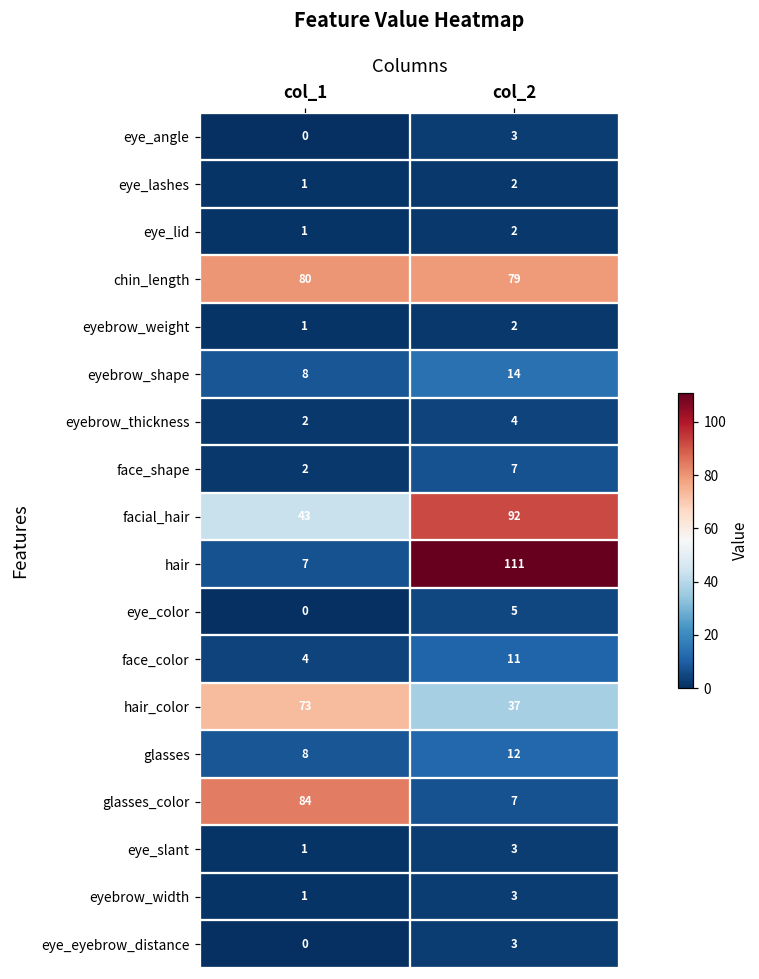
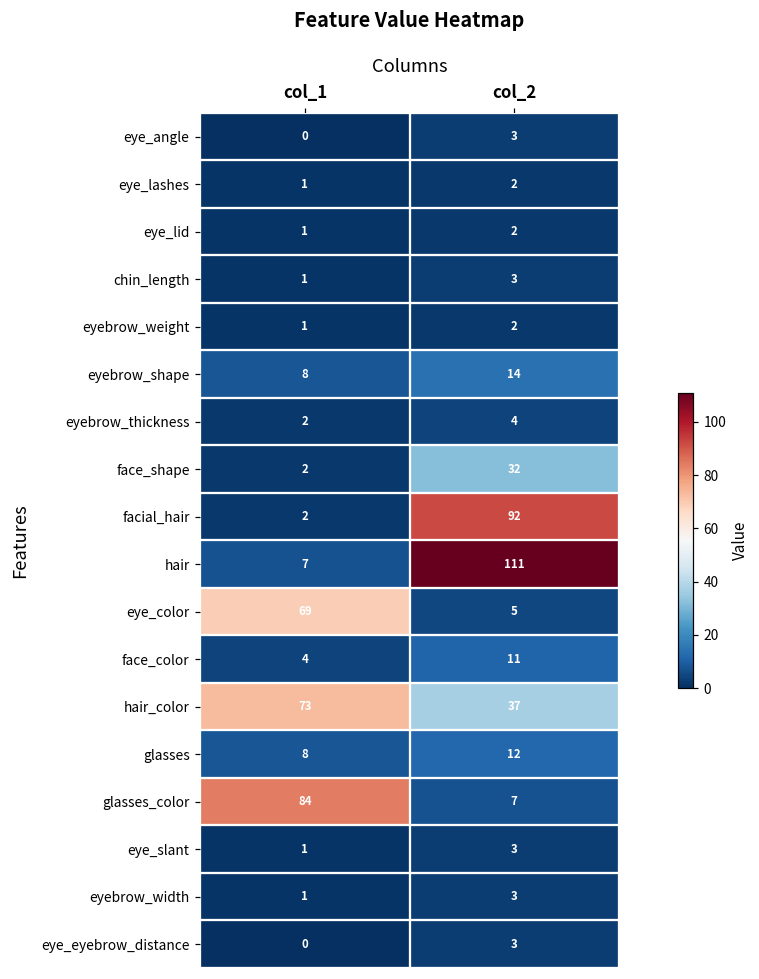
  {
    "eye_angle": {
      "col_1": 0,
      "col_2": 3
    },
    "eye_lashes": {
      "col_1": 1,
      "col_2": 2
    },
    "eye_lid": {
      "col_1": 1,
      "col_2": 2
    },
    "chin_length": {
-     "col_1": 80,
-     "col_2": 79
+     "col_1": 1,
+     "col_2": 3
    },
    "eyebrow_weight": {
      "col_1": 1,
      "col_2": 2
    },
    "eyebrow_shape": {
      "col_1": 8,
      "col_2": 14
    },
    "eyebrow_thickness": {
      "col_1": 2,
      "col_2": 4
    },
    "face_shape": {
      "col_1": 2,
-     "col_2": 7
+     "col_2": 32
    },
    "facial_hair": {
-     "col_1": 43,
+     "col_1": 2,
      "col_2": 92
    },
    "hair": {
      "col_1": 7,
      "col_2": 111
    },
    "eye_color": {
-     "col_1": 0,
+     "col_1": 69,
      "col_2": 5
    },
    "face_color": {
      "col_1": 4,
      "col_2": 11
    },
    "hair_color": {
      "col_1": 73,
      "col_2": 37
    },
    "glasses": {
      "col_1": 8,
      "col_2": 12
    },
    "glasses_color": {
      "col_1": 84,
      "col_2": 7
    },
    "eye_slant": {
      "col_1": 1,
      "col_2": 3
    },
    "eyebrow_width": {
      "col_1": 1,
      "col_2": 3
    },
    "eye_eyebrow_distance": {
      "col_1": 0,
      "col_2": 3
    }
  }
